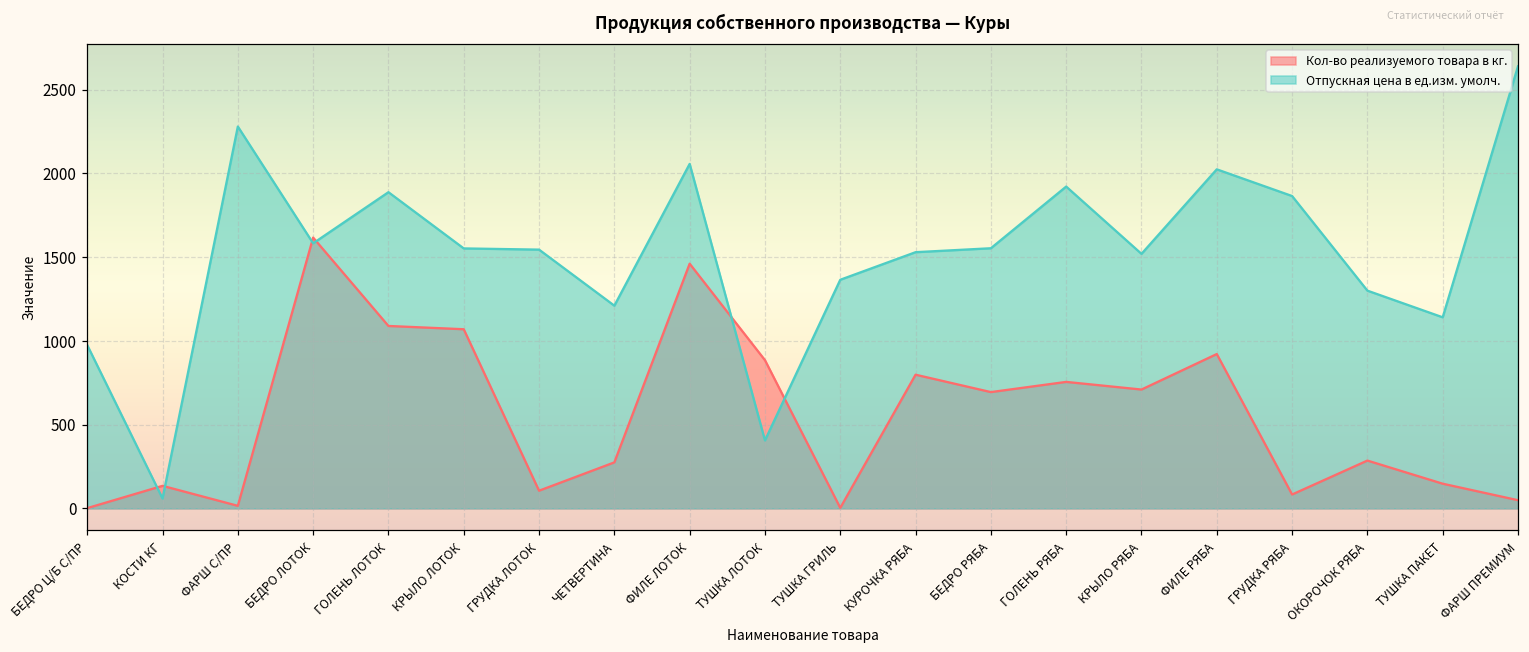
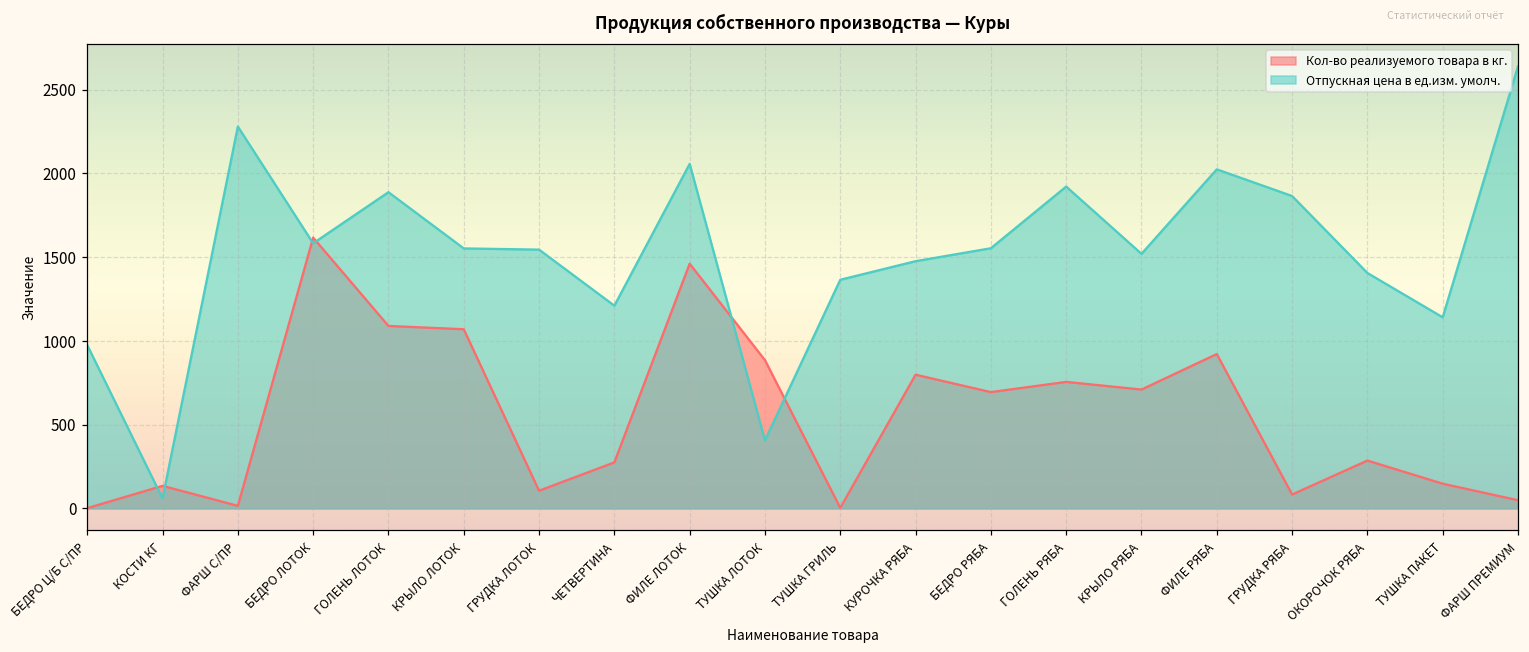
  {
    "Кол-во реализуемого товара в кг.": {
      "БЕДРО Ц/Б С/ПР": 0,
      "КОСТИ КГ": 130,
      "ФАРШ С/ПР": 20,
      "БЕДРО ЛОТОК": 1620,
      "ГОЛЕНЬ ЛОТОК": 1090,
      "КРЫЛО ЛОТОК": 1070,
      "ГРУДКА ЛОТОК": 110,
      "ЧЕТВЕРТИНА": 270,
      "ФИЛЕ ЛОТОК": 1460,
      "ТУШКА ЛОТОК": 880,
      "ТУШКА ГРИЛЬ": 0,
      "КУРОЧКА РЯБА": 800,
      "БЕДРО РЯБА": 690,
      "ГОЛЕНЬ РЯБА": 760,
      "КРЫЛО РЯБА": 710,
      "ФИЛЕ РЯБА": 920,
      "ГРУДКА РЯБА": 80,
      "ОКОРОЧОК РЯБА": 290,
      "ТУШКА ПАКЕТ": 150,
      "ФАРШ ПРЕМИУМ": 50
    },
    "Отпускная цена в ед.изм. умолч.": {
      "БЕДРО Ц/Б С/ПР": 980,
      "КОСТИ КГ": 60,
      "ФАРШ С/ПР": 2280,
      "БЕДРО ЛОТОК": 1580,
      "ГОЛЕНЬ ЛОТОК": 1890,
      "КРЫЛО ЛОТОК": 1550,
      "ГРУДКА ЛОТОК": 1550,
      "ЧЕТВЕРТИНА": 1210,
      "ФИЛЕ ЛОТОК": 2060,
      "ТУШКА ЛОТОК": 410,
      "ТУШКА ГРИЛЬ": 1370,
-     "КУРОЧКА РЯБА": 1530,
+     "КУРОЧКА РЯБА": 1480,
      "БЕДРО РЯБА": 1550,
      "ГОЛЕНЬ РЯБА": 1920,
      "КРЫЛО РЯБА": 1520,
      "ФИЛЕ РЯБА": 2020,
      "ГРУДКА РЯБА": 1870,
-     "ОКОРОЧОК РЯБА": 1300,
+     "ОКОРОЧОК РЯБА": 1410,
      "ТУШКА ПАКЕТ": 1140,
      "ФАРШ ПРЕМИУМ": 2640
    }
  }
